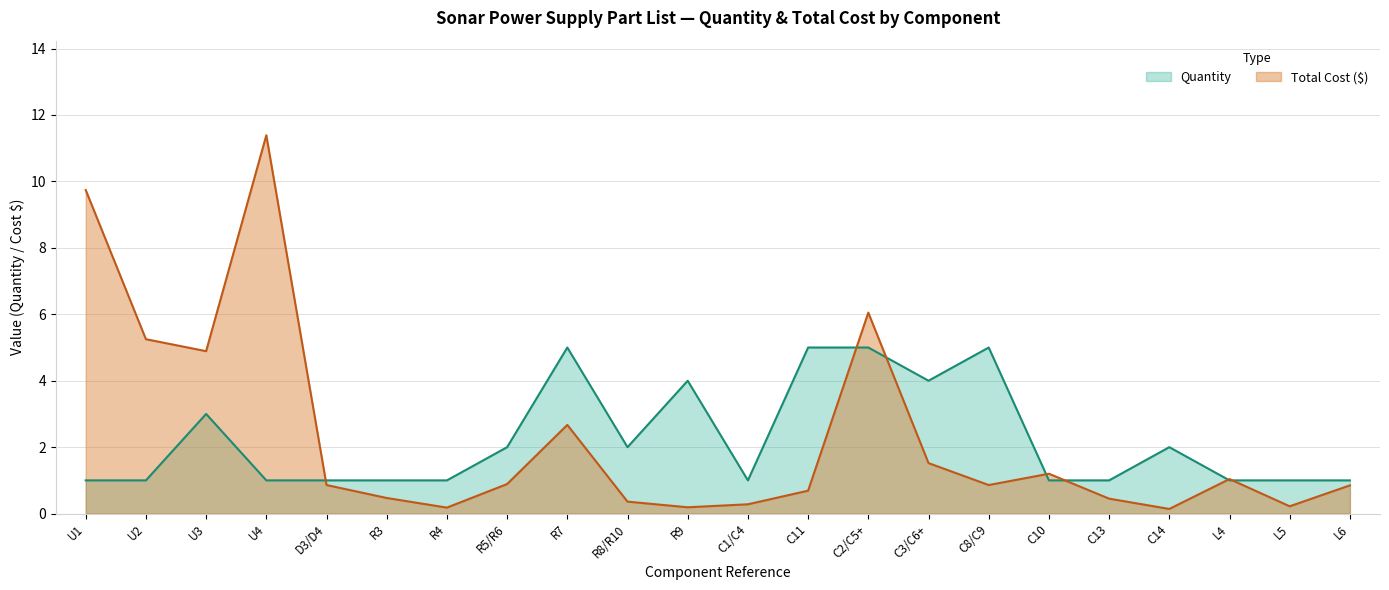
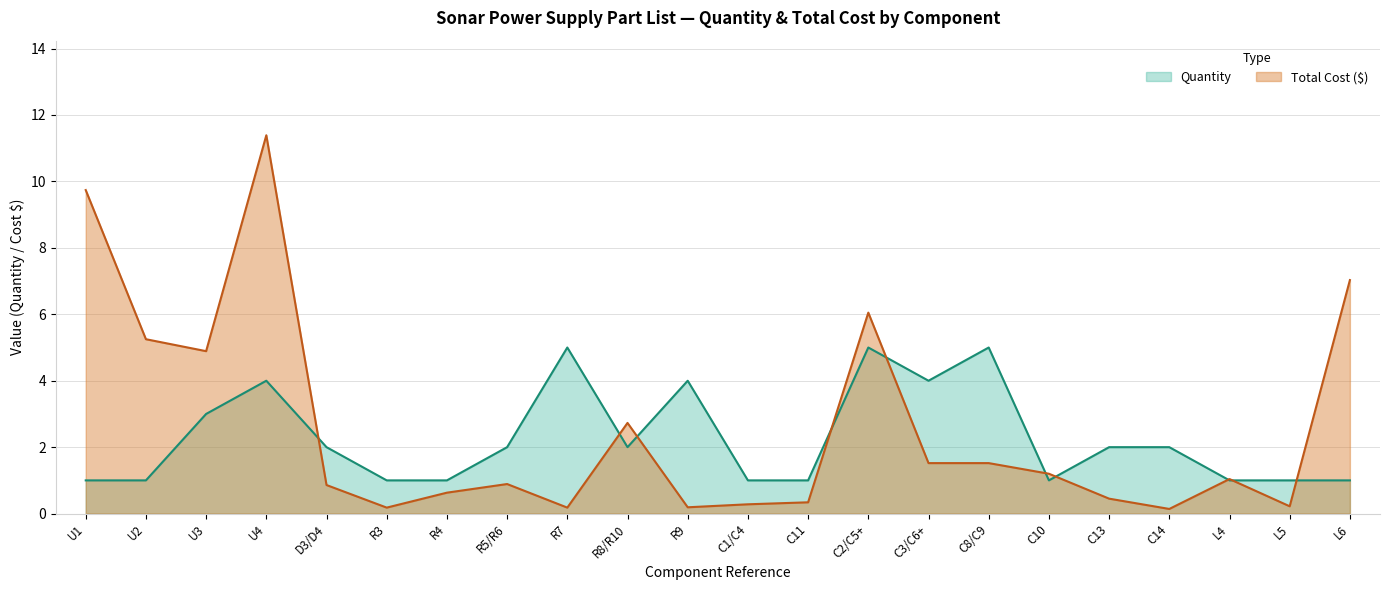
  {
    "Quantity": {
      "U1": 1,
      "U2": 1,
      "U3": 3,
-     "U4": 1,
-     "D3/D4": 1,
+     "U4": 4,
+     "D3/D4": 2,
      "R3": 1,
      "R4": 1,
      "R5/R6": 2,
      "R7": 5,
      "R8/R10": 2,
      "R9": 4,
      "C1/C4": 1,
-     "C11": 5,
+     "C11": 1,
      "C2/C5+": 5,
      "C3/C6+": 4,
      "C8/C9": 5,
      "C10": 1,
-     "C13": 1,
+     "C13": 2,
      "C14": 2,
      "L5": 1,
      "L6": 1
    },
    "Total Cost ($)": {
      "U1": 9.7,
      "U2": 5.3,
      "U3": 4.9,
      "U4": 11.4,
      "D3/D4": 0.9,
-     "R3": 0.5,
-     "R4": 0.2,
+     "R3": 0.2,
+     "R4": 0.6,
      "R5/R6": 0.9,
-     "R7": 2.7,
-     "R8/R10": 0.4,
+     "R7": 0.2,
+     "R8/R10": 2.7,
      "R9": 0.2,
      "C1/C4": 0.3,
-     "C11": 0.7,
+     "C11": 0.3,
      "C2/C5+": 6.1,
      "C3/C6+": 1.5,
-     "C8/C9": 0.9,
+     "C8/C9": 1.5,
      "C10": 1.2,
      "C13": 0.5,
      "C14": 0.1,
      "L5": 0.2,
-     "L6": 0.9
+     "L6": 7.0
    }
  }
